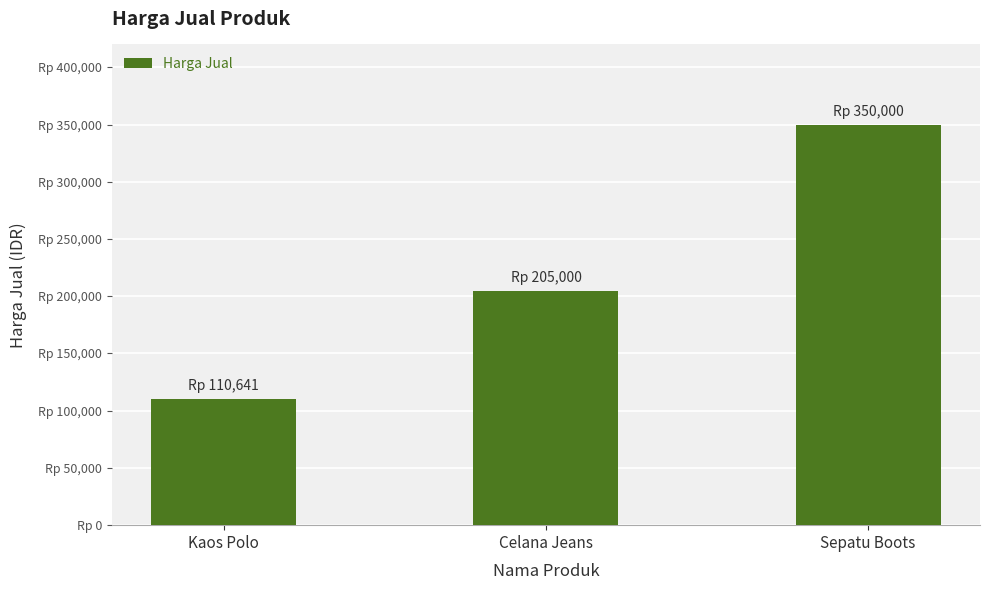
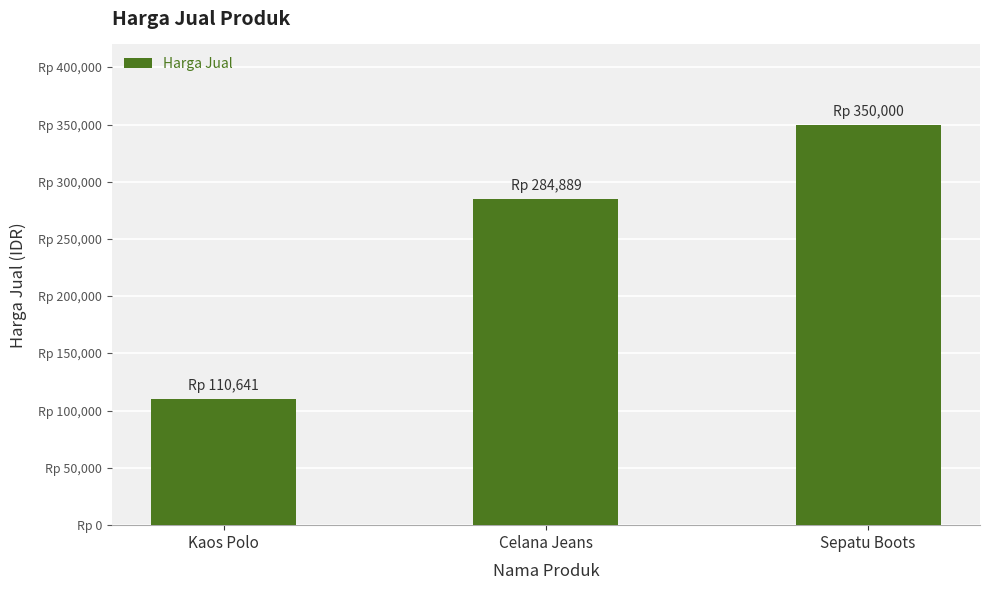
  {
    "Kaos Polo": "110,641",
-   "Celana Jeans": "205,000",
+   "Celana Jeans": "284,889",
    "Sepatu Boots": "350,000"
  }
